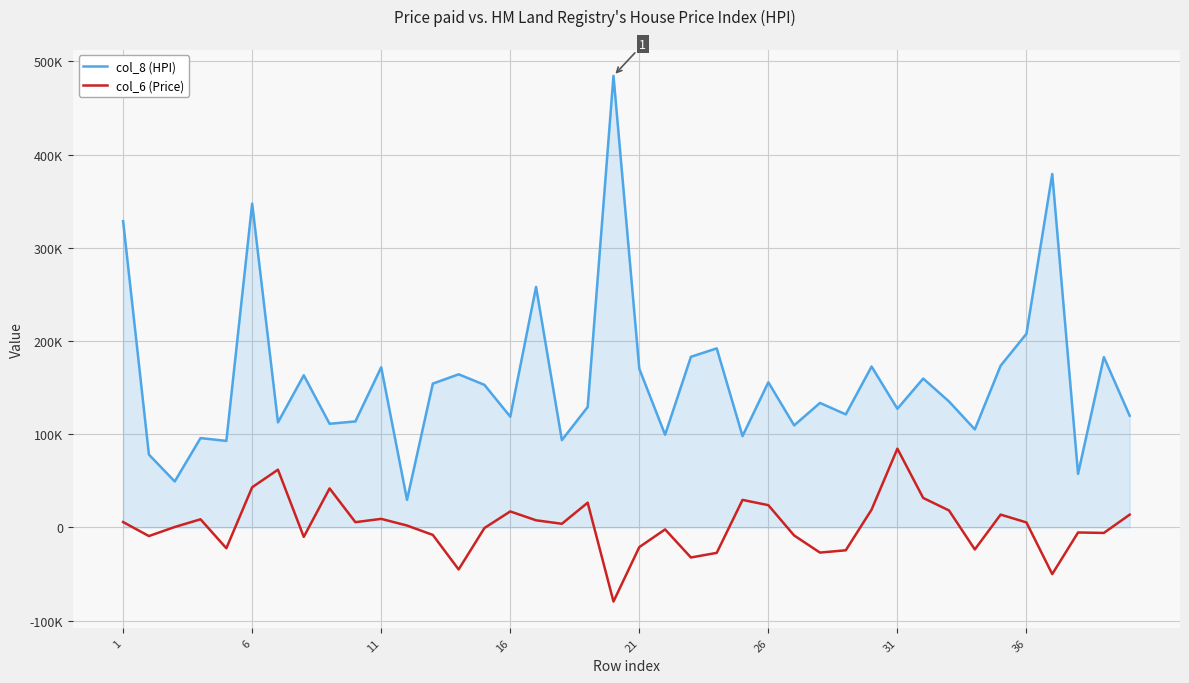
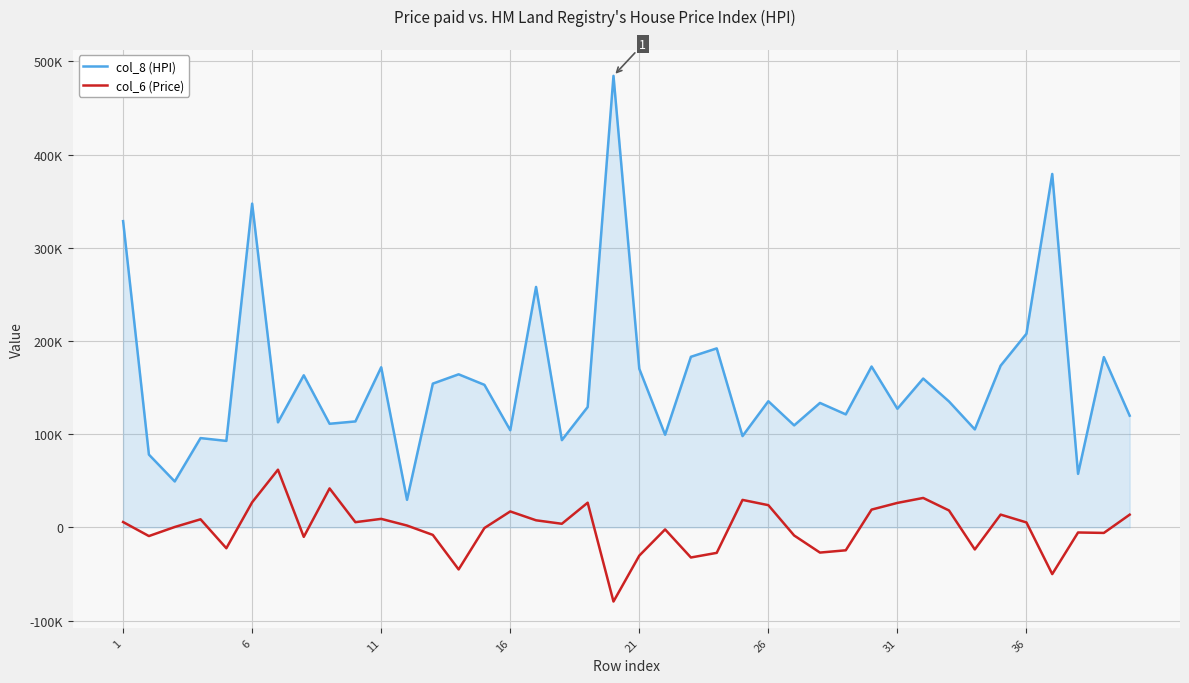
  {
    "col_8 (HPI)": {
      "1": 330000,
      "6": 350000,
      "11": 170000,
-     "16": 120000,
+     "16": 100000,
      "21": 170000,
-     "26": 160000,
+     "26": 140000,
      "31": 130000,
      "36": 210000
    },
    "col_6 (Price)": {
      "1": 10000,
-     "6": 40000,
+     "6": 30000,
      "11": 10000,
      "16": 20000,
-     "21": -20000,
+     "21": -30000,
      "26": 20000,
-     "31": 80000,
+     "31": 30000,
      "36": 10000
    }
  }
